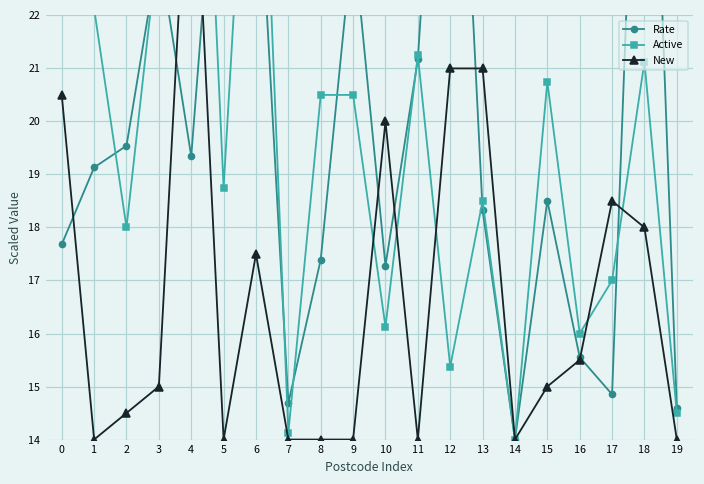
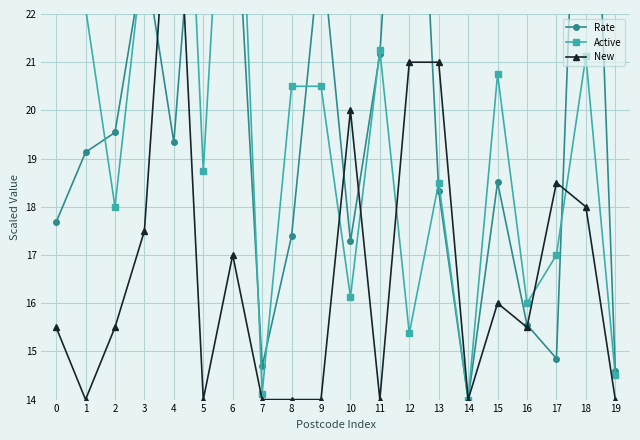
  {
    "New": {
-     "0": 20.5,
+     "0": 15.5,
      "1": 14.0,
-     "2": 14.5,
-     "3": 15.0,
+     "2": 15.5,
+     "3": 17.5,
      "5": 14.0,
-     "6": 17.5,
+     "6": 17.0,
      "7": 14.0,
      "8": 14.0,
      "9": 14.0,
      "10": 20.0,
      "11": 14.0,
      "12": 21.0,
      "13": 21.0,
-     "15": 15.0,
+     "15": 16.0,
      "17": 18.5,
      "18": 18.0,
      "19": 14.0
    }
  }
